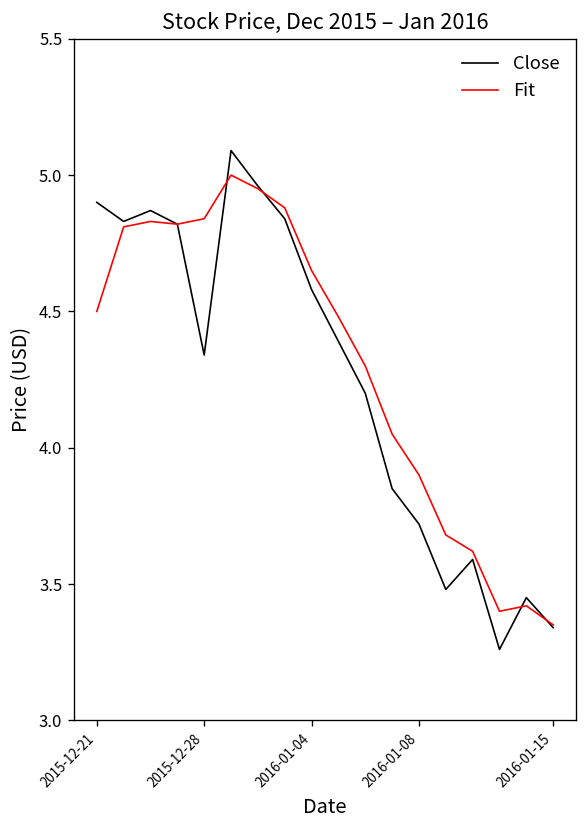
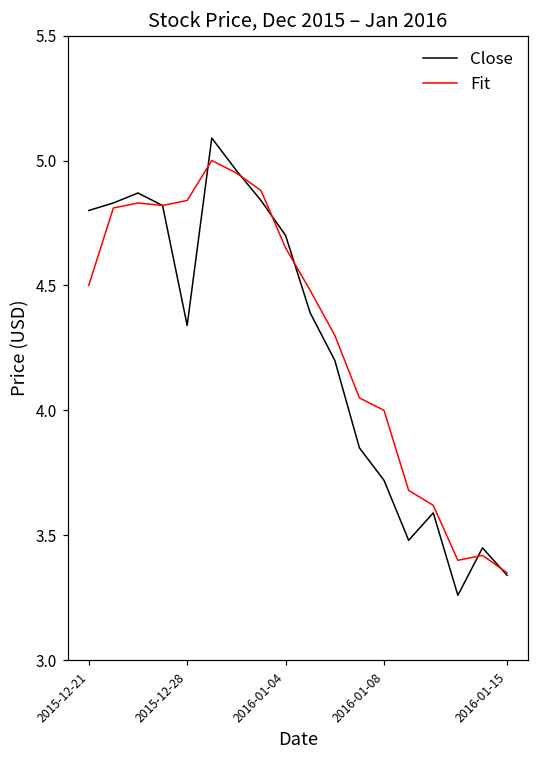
  {
    "Close": {
-     "2015-12-21": 4.9,
+     "2015-12-21": 4.8,
      "2015-12-28": 4.34,
-     "2016-01-04": 4.58,
+     "2016-01-04": 4.70,
      "2016-01-08": 3.72
    },
    "Fit": {
      "2015-12-21": 4.5,
      "2015-12-28": 4.84,
      "2016-01-04": 4.65,
-     "2016-01-08": 3.9
+     "2016-01-08": 4.0
    }
  }
